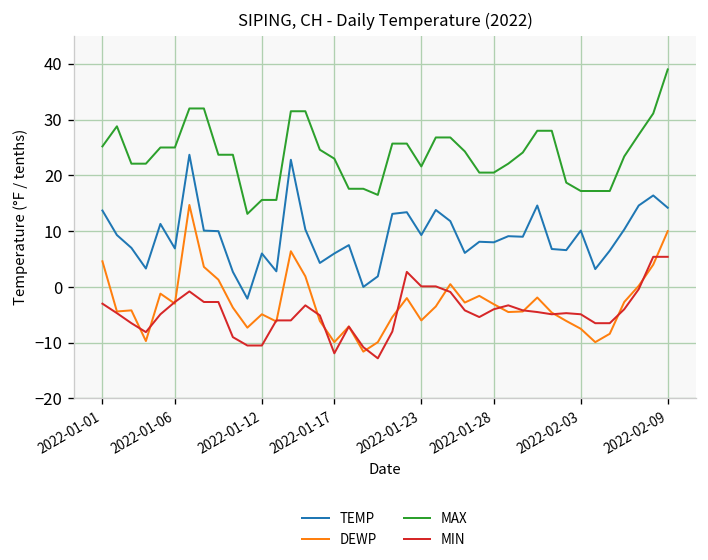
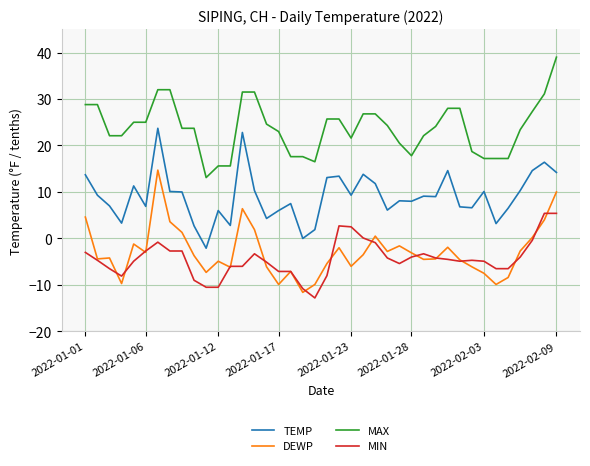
  {
    "TEMP": {
      "2022-01-01": 14,
      "2022-01-06": 7,
      "2022-01-12": 6,
      "2022-01-17": 6,
      "2022-01-23": 9,
      "2022-01-28": 8,
      "2022-02-03": 10,
      "2022-02-09": 14
    },
    "DEWP": {
      "2022-01-01": 5,
      "2022-01-12": -5,
      "2022-01-17": -10,
      "2022-01-23": -6,
      "2022-01-28": -3,
      "2022-02-03": -8,
      "2022-02-09": 10
    },
    "MAX": {
-     "2022-01-01": 25,
+     "2022-01-01": 29,
      "2022-01-06": 25,
      "2022-01-12": 16,
      "2022-01-17": 23,
      "2022-01-23": 22,
-     "2022-01-28": 21,
+     "2022-01-28": 18,
      "2022-02-03": 17,
      "2022-02-09": 39
    },
    "MIN": {
      "2022-01-01": -3,
      "2022-01-12": -11,
-     "2022-01-17": -12,
-     "2022-01-23": 0,
+     "2022-01-17": -7,
+     "2022-01-23": 3,
      "2022-01-28": -4,
      "2022-02-03": -5,
      "2022-02-09": 5
    }
  }
